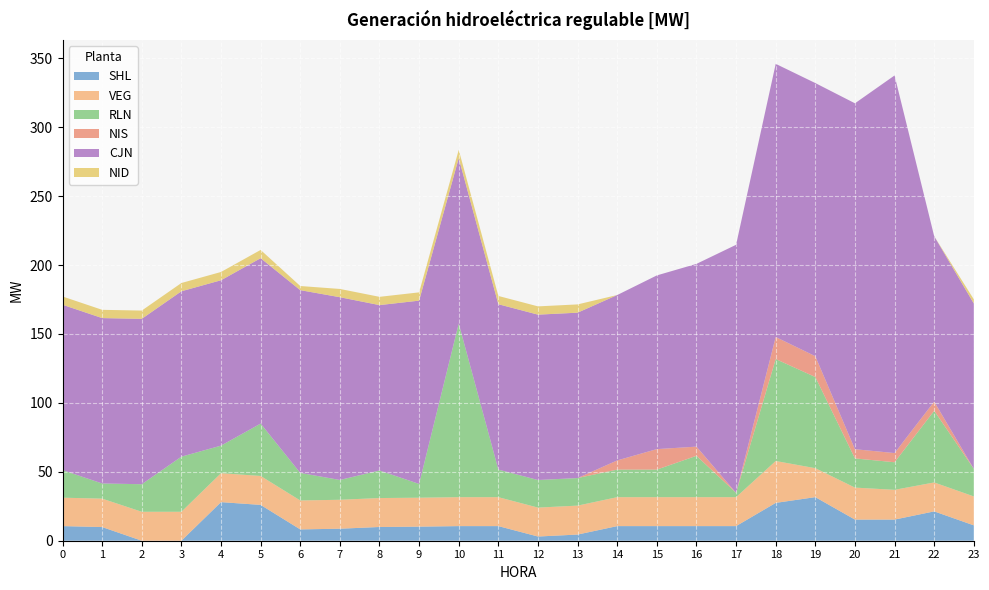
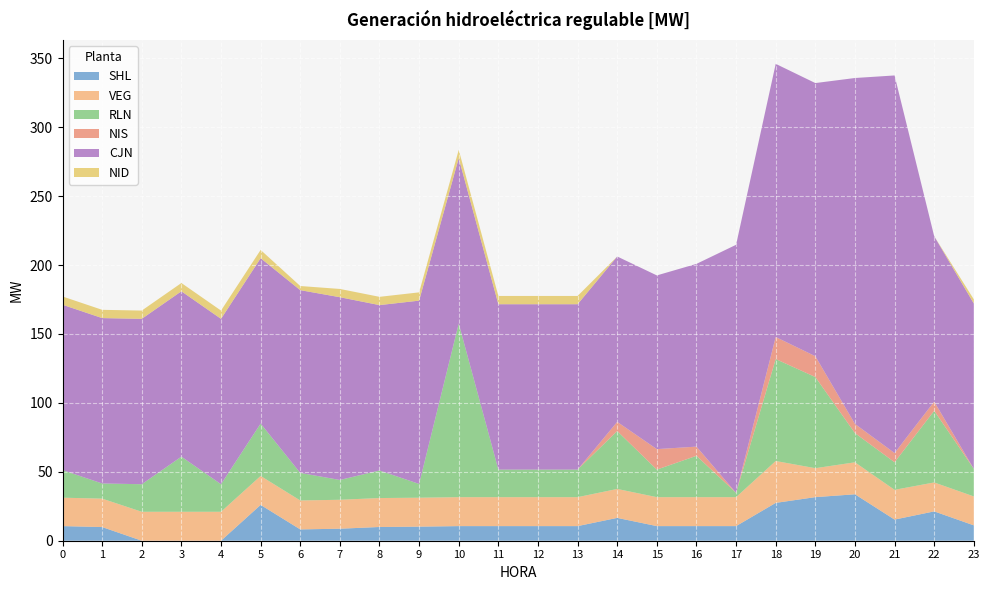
  {
    "SHL": {
      "0": 11,
      "1": 10,
      "2": 0,
      "3": 0,
-     "4": 28,
+     "4": 0,
      "5": 26,
      "6": 8,
      "7": 9,
      "8": 10,
      "9": 10,
      "10": 11,
      "11": 11,
-     "12": 3,
-     "13": 4,
-     "14": 11,
+     "12": 11,
+     "13": 11,
+     "14": 17,
      "15": 11,
      "16": 11,
      "17": 11,
      "18": 27,
      "19": 32,
-     "20": 15,
+     "20": 34,
      "21": 15,
      "22": 21,
      "23": 11
    },
    "RLN": {
-     "14": 20,
+     "14": 42,
      "15": 20,
      "16": 30,
      "18": 74,
      "19": 66,
      "20": 21,
      "21": 20,
      "22": 52
    },
    "CJN": {
      "0": 120,
      "1": 120,
      "2": 120,
      "3": 120,
      "4": 120,
      "5": 120,
      "6": 133,
      "7": 133,
      "8": 120,
      "9": 133,
      "10": 120,
      "11": 120,
      "12": 120,
      "13": 120,
      "23": 120
    }
  }
